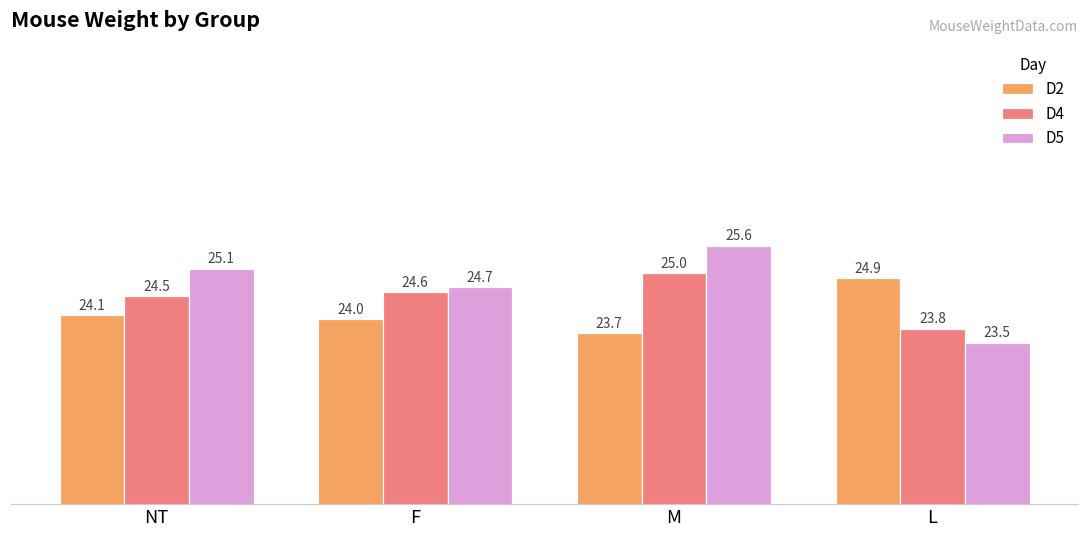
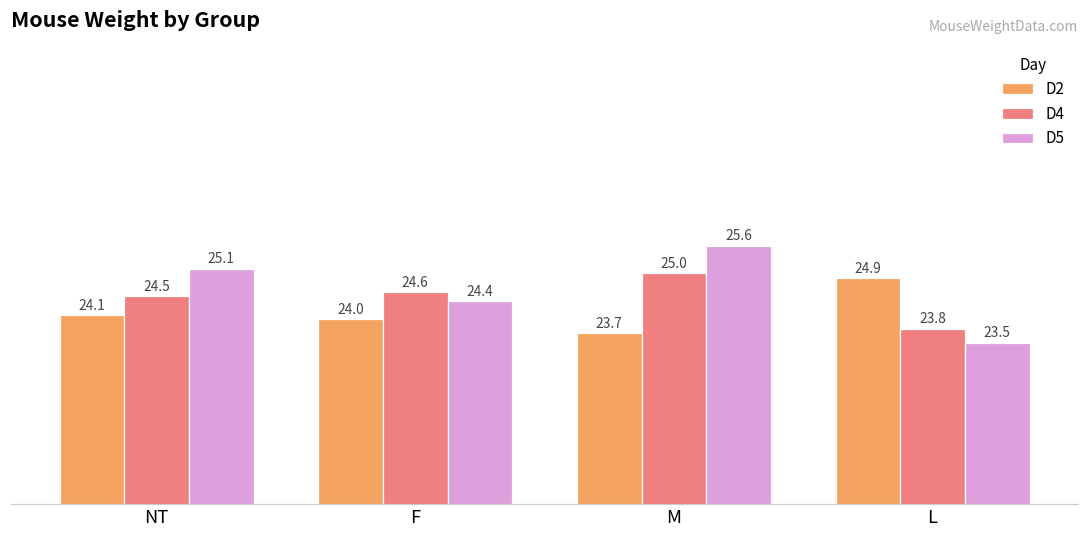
  {
    "D5": {
      "NT": 25.1,
-     "F": 24.7,
+     "F": 24.4,
      "M": 25.6,
      "L": 23.5
    }
  }
